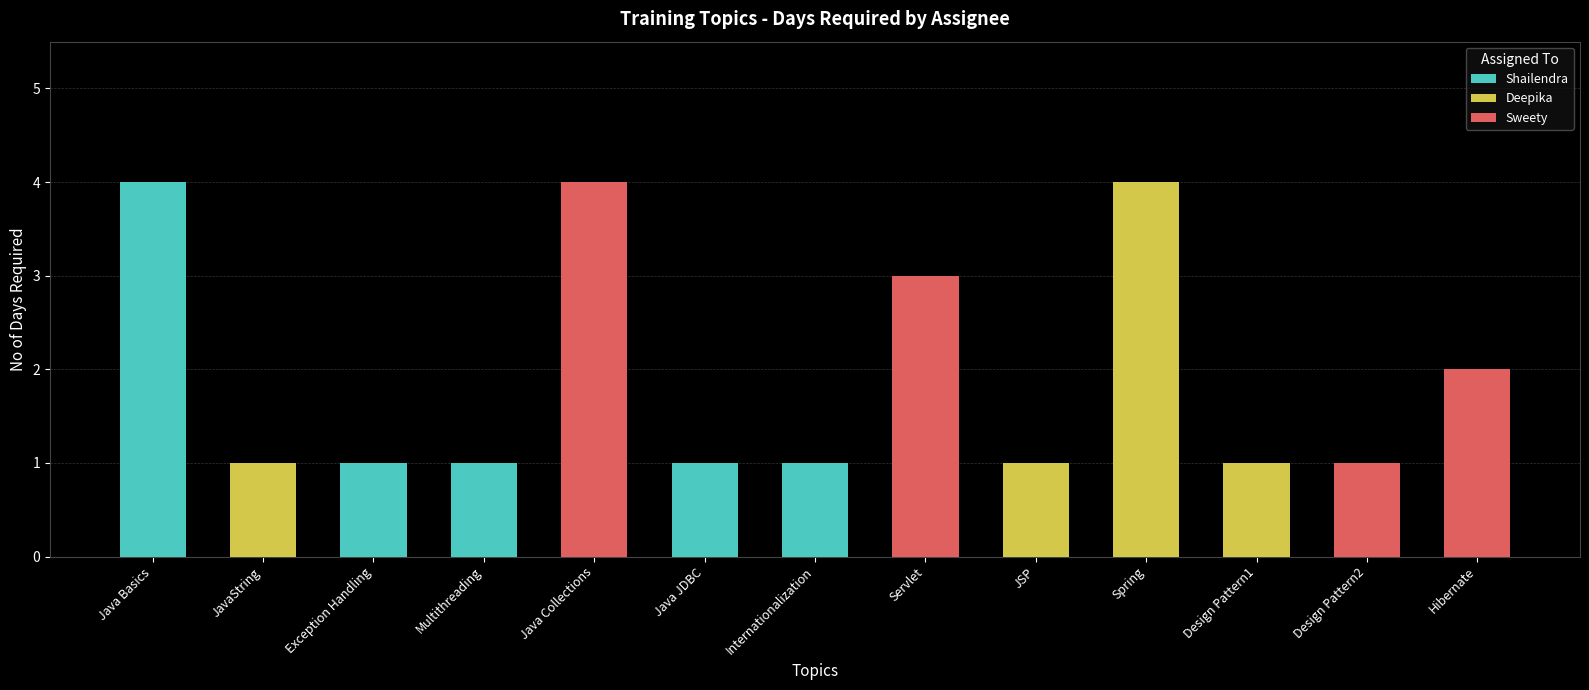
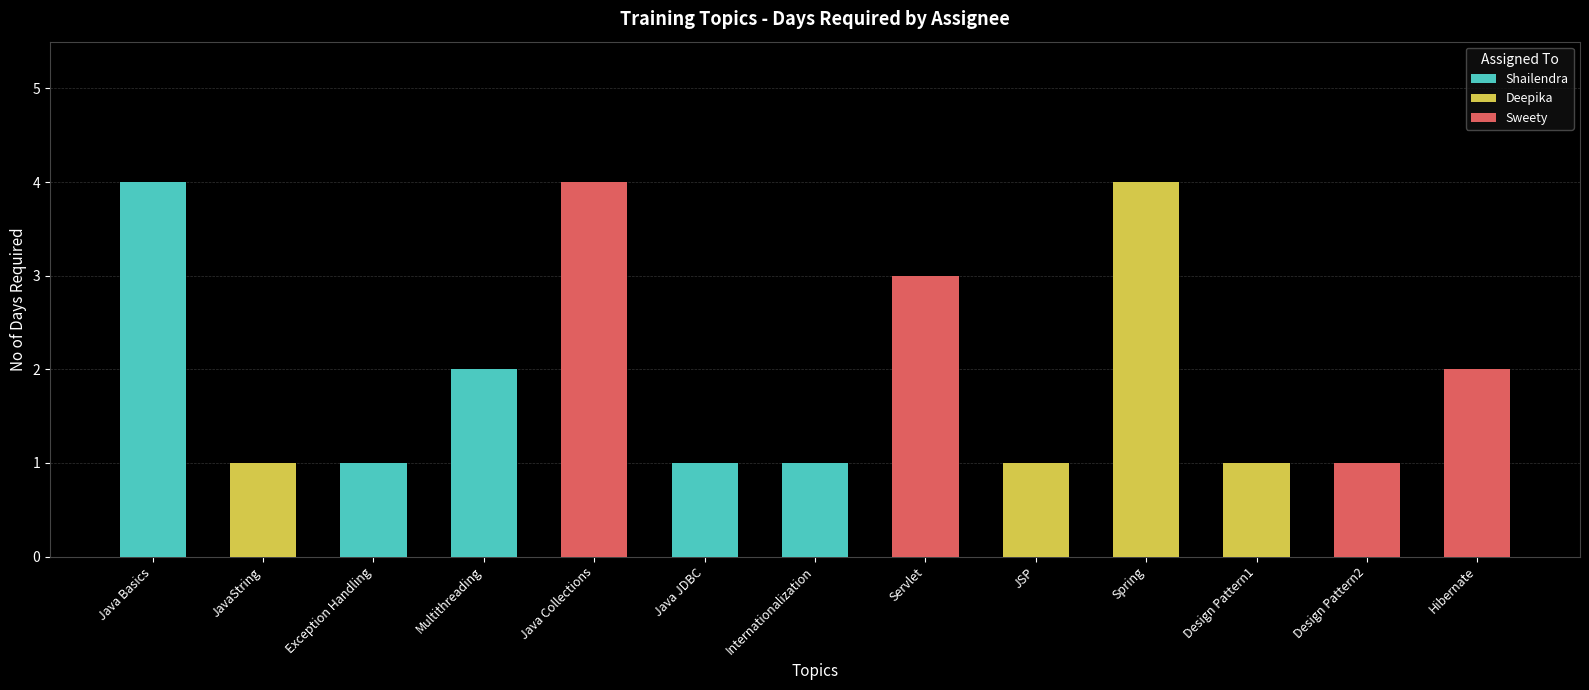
  {
    "Java Basics": 4,
    "JavaString": 1,
    "Exception Handling": 1,
-   "Multithreading": 1,
+   "Multithreading": 2,
    "Java Collections": 4,
    "Java JDBC": 1,
    "Internationalization": 1,
    "Servlet": 3,
    "JSP": 1,
    "Spring": 4,
    "Design Pattern1": 1,
    "Design Pattern2": 1,
    "Hibernate": 2
  }
